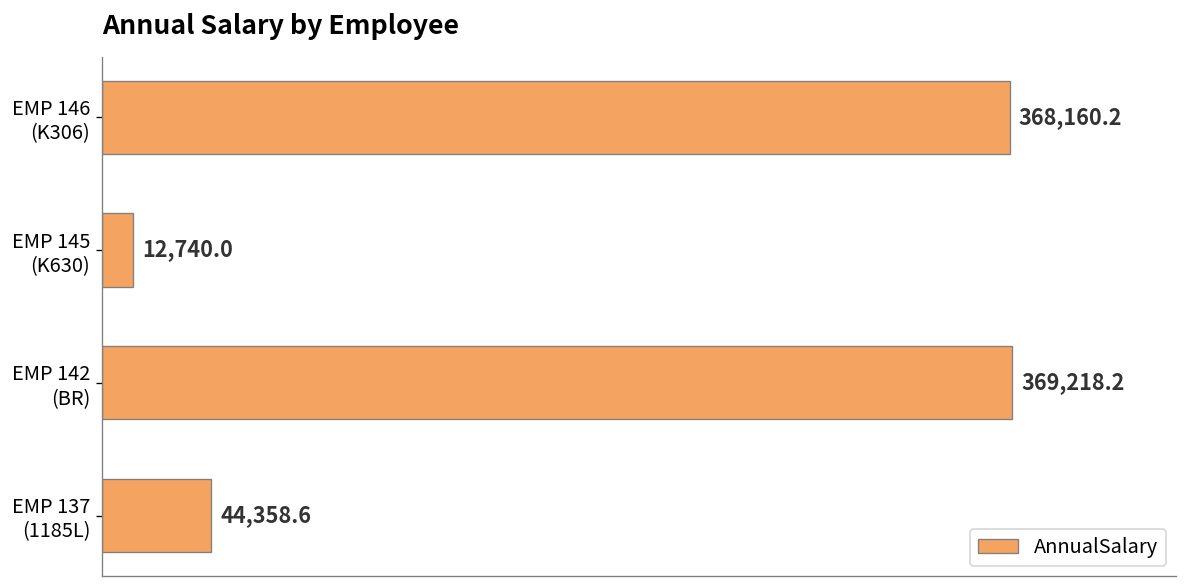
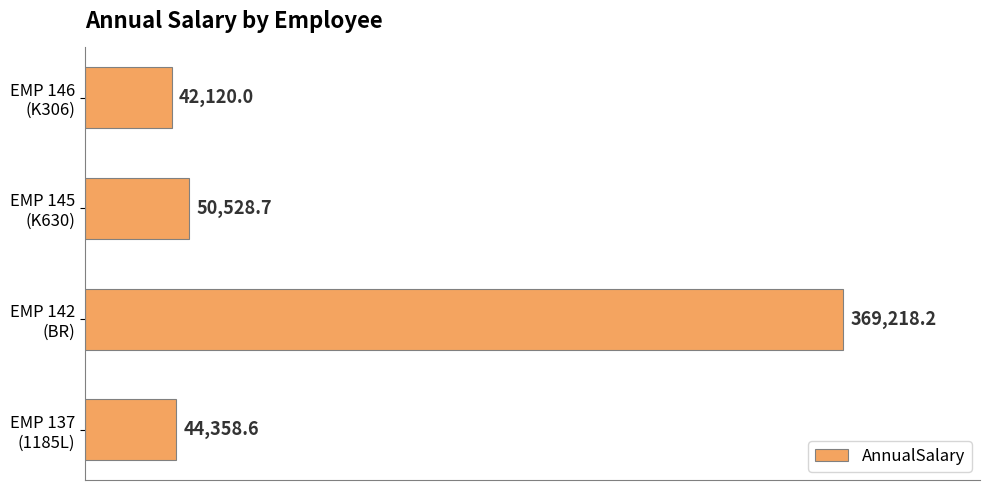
  {
-   "EMP 146 (K306)": "368,160.2",
-   "EMP 145 (K630)": "12,740.0",
+   "EMP 146 (K306)": "42,120.0",
+   "EMP 145 (K630)": "50,528.7",
    "EMP 142 (BR)": "369,218.2",
    "EMP 137 (1185L)": "44,358.6"
  }
